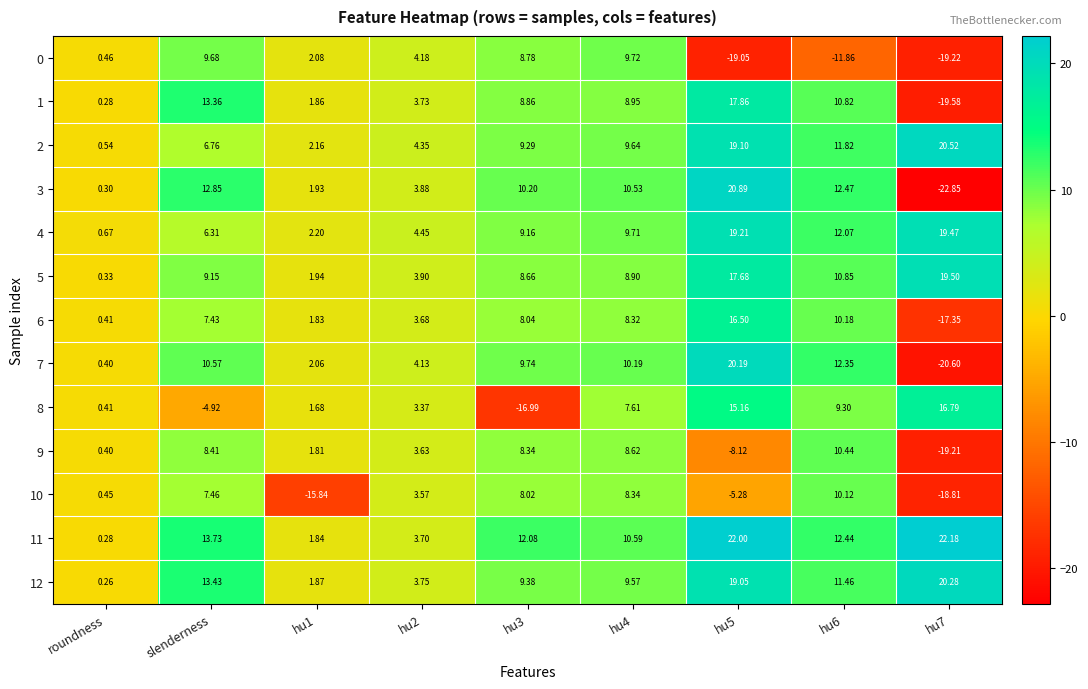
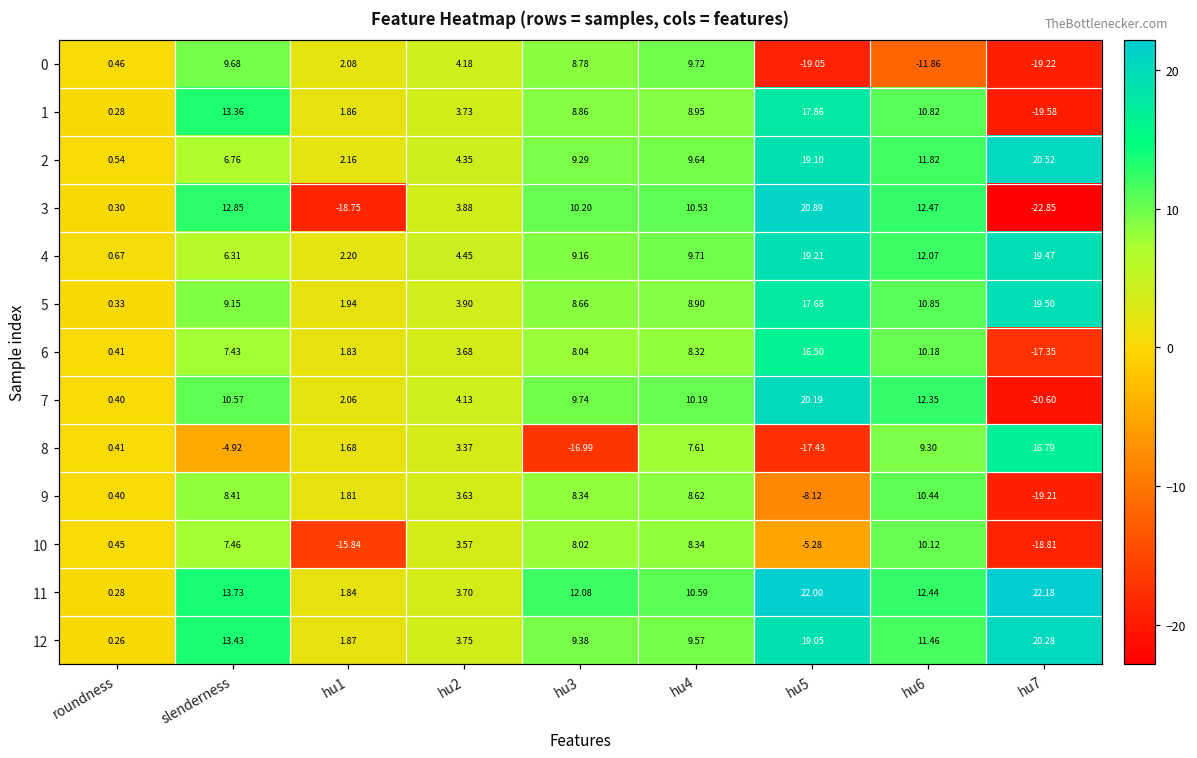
  {
    "0": {
      "roundness": 0.46,
      "slenderness": 9.68,
      "hu1": 2.08,
      "hu2": 4.18,
      "hu3": 8.78,
      "hu4": 9.72,
      "hu5": -19.05,
      "hu6": -11.86,
      "hu7": -19.22
    },
    "1": {
      "roundness": 0.28,
      "slenderness": 13.36,
      "hu1": 1.86,
      "hu2": 3.73,
      "hu3": 8.86,
      "hu4": 8.95,
      "hu5": 17.86,
      "hu6": 10.82,
      "hu7": -19.58
    },
    "2": {
      "roundness": 0.54,
      "slenderness": 6.76,
      "hu1": 2.16,
      "hu2": 4.35,
      "hu3": 9.29,
      "hu4": 9.64,
      "hu5": 19.10,
      "hu6": 11.82,
      "hu7": 20.52
    },
    "3": {
      "roundness": 0.30,
      "slenderness": 12.85,
-     "hu1": 1.93,
+     "hu1": -18.75,
      "hu2": 3.88,
      "hu3": 10.20,
      "hu4": 10.53,
      "hu5": 20.89,
      "hu6": 12.47,
      "hu7": -22.85
    },
    "4": {
      "roundness": 0.67,
      "slenderness": 6.31,
      "hu1": 2.20,
      "hu2": 4.45,
      "hu3": 9.16,
      "hu4": 9.71,
      "hu5": 19.21,
      "hu6": 12.07,
      "hu7": 19.47
    },
    "5": {
      "roundness": 0.33,
      "slenderness": 9.15,
      "hu1": 1.94,
      "hu2": 3.90,
      "hu3": 8.66,
      "hu4": 8.90,
      "hu5": 17.68,
      "hu6": 10.85,
      "hu7": 19.50
    },
    "6": {
      "roundness": 0.41,
      "slenderness": 7.43,
      "hu1": 1.83,
      "hu2": 3.68,
      "hu3": 8.04,
      "hu4": 8.32,
      "hu5": 16.50,
      "hu6": 10.18,
      "hu7": -17.35
    },
    "7": {
      "roundness": 0.40,
      "slenderness": 10.57,
      "hu1": 2.06,
      "hu2": 4.13,
      "hu3": 9.74,
      "hu4": 10.19,
      "hu5": 20.19,
      "hu6": 12.35,
      "hu7": -20.60
    },
    "8": {
      "roundness": 0.41,
      "slenderness": -4.92,
      "hu1": 1.68,
      "hu2": 3.37,
      "hu3": -16.99,
      "hu4": 7.61,
-     "hu5": 15.16,
+     "hu5": -17.43,
      "hu6": 9.30,
      "hu7": 16.79
    },
    "9": {
      "roundness": 0.40,
      "slenderness": 8.41,
      "hu1": 1.81,
      "hu2": 3.63,
      "hu3": 8.34,
      "hu4": 8.62,
      "hu5": -8.12,
      "hu6": 10.44,
      "hu7": -19.21
    },
    "10": {
      "roundness": 0.45,
      "slenderness": 7.46,
      "hu1": -15.84,
      "hu2": 3.57,
      "hu3": 8.02,
      "hu4": 8.34,
      "hu5": -5.28,
      "hu6": 10.12,
      "hu7": -18.81
    },
    "11": {
      "roundness": 0.28,
      "slenderness": 13.73,
      "hu1": 1.84,
      "hu2": 3.70,
      "hu3": 12.08,
      "hu4": 10.59,
      "hu5": 22.00,
      "hu6": 12.44,
      "hu7": 22.18
    },
    "12": {
      "roundness": 0.26,
      "slenderness": 13.43,
      "hu1": 1.87,
      "hu2": 3.75,
      "hu3": 9.38,
      "hu4": 9.57,
      "hu5": 19.05,
      "hu6": 11.46,
      "hu7": 20.28
    }
  }
